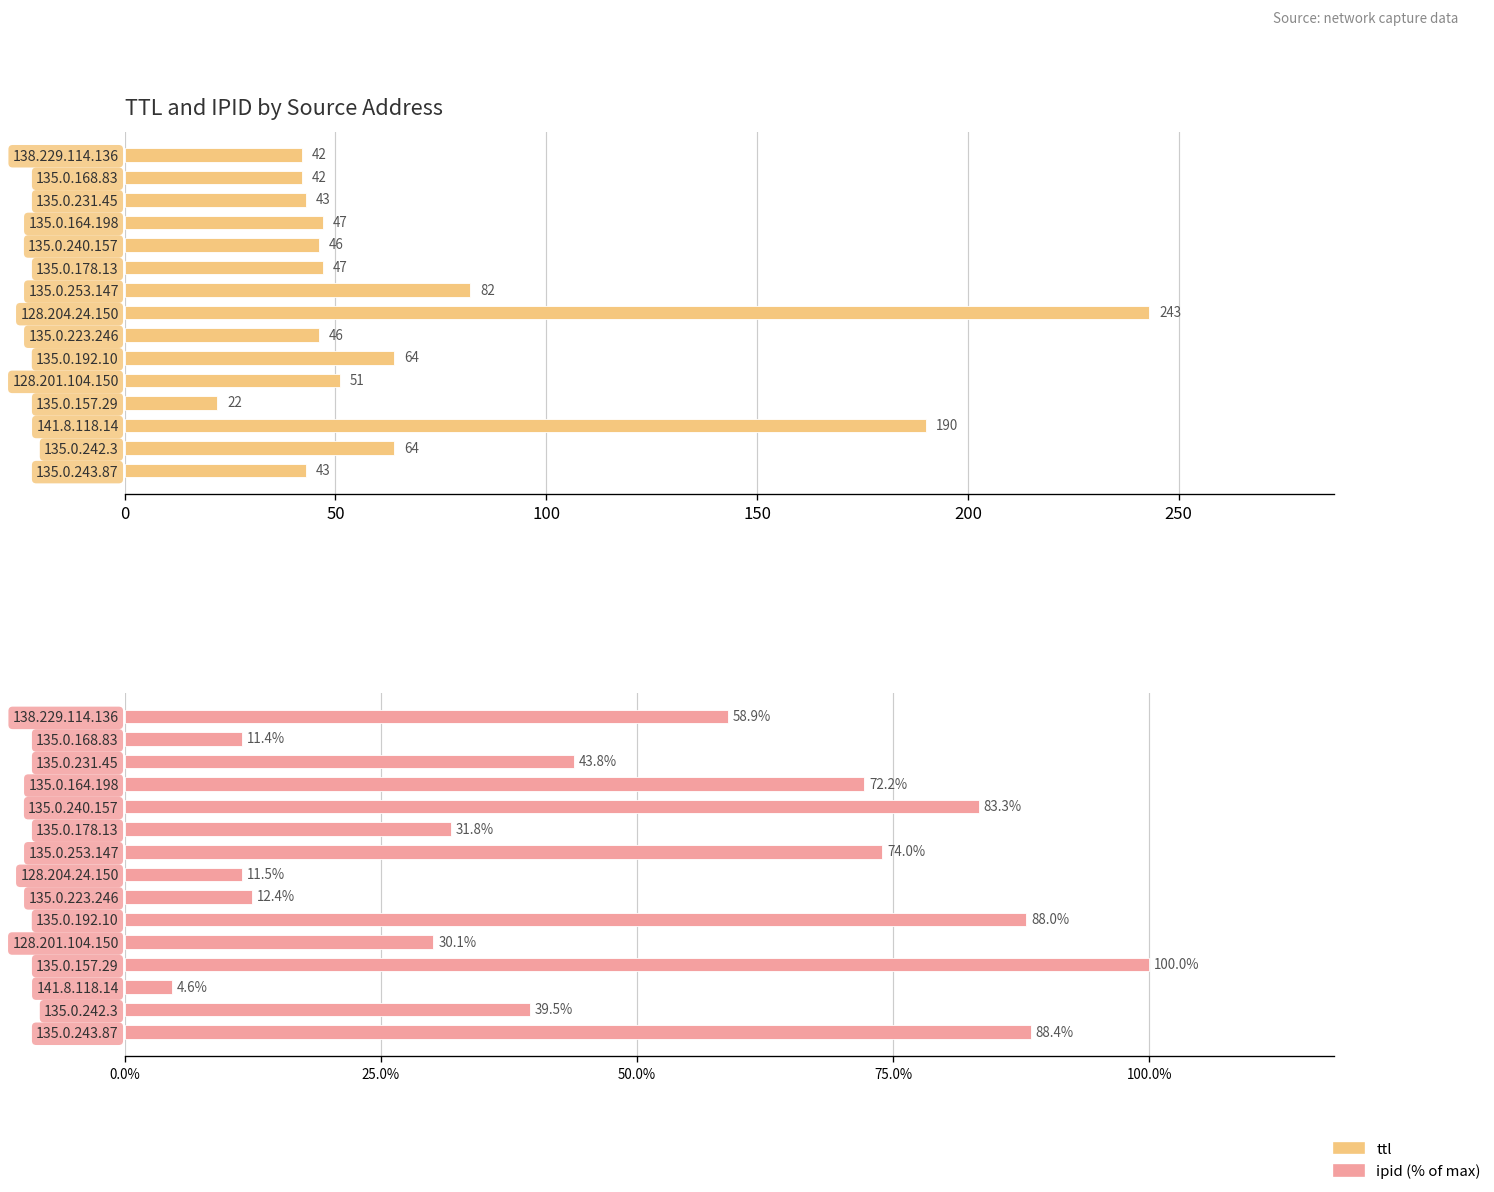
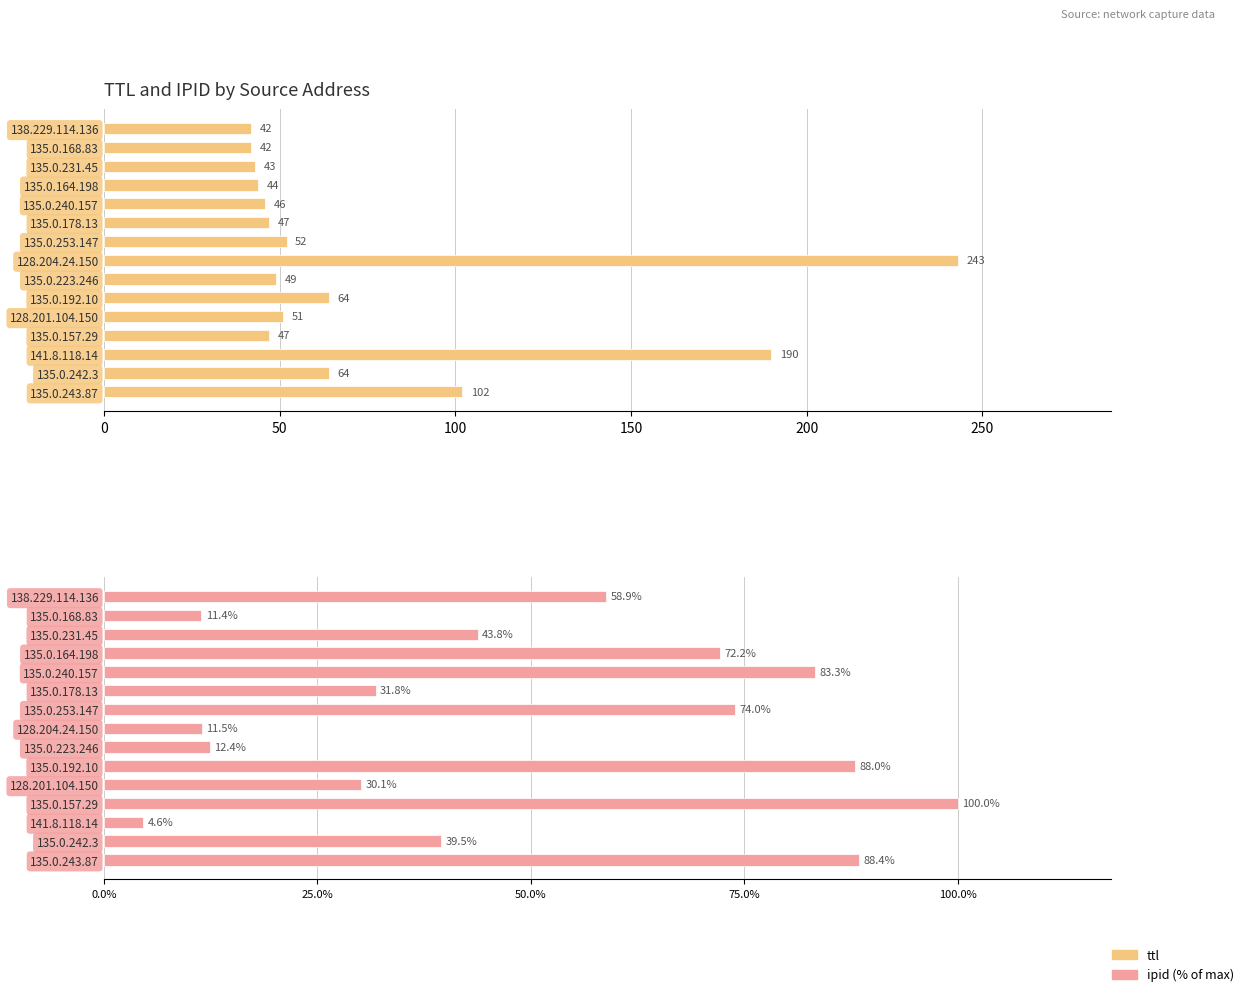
  {
    "TTL and IPID by Source Address": {
      "138.229.114.136": 42,
      "135.0.168.83": 42,
      "135.0.231.45": 43,
-     "135.0.164.198": 47,
+     "135.0.164.198": 44,
      "135.0.240.157": 46,
      "135.0.178.13": 47,
-     "135.0.253.147": 82,
+     "135.0.253.147": 52,
      "128.204.24.150": 243,
-     "135.0.223.246": 46,
+     "135.0.223.246": 49,
      "135.0.192.10": 64,
      "128.201.104.150": 51,
-     "135.0.157.29": 22,
+     "135.0.157.29": 47,
      "141.8.118.14": 190,
      "135.0.242.3": 64,
-     "135.0.243.87": 43
+     "135.0.243.87": 102
    }
  }
